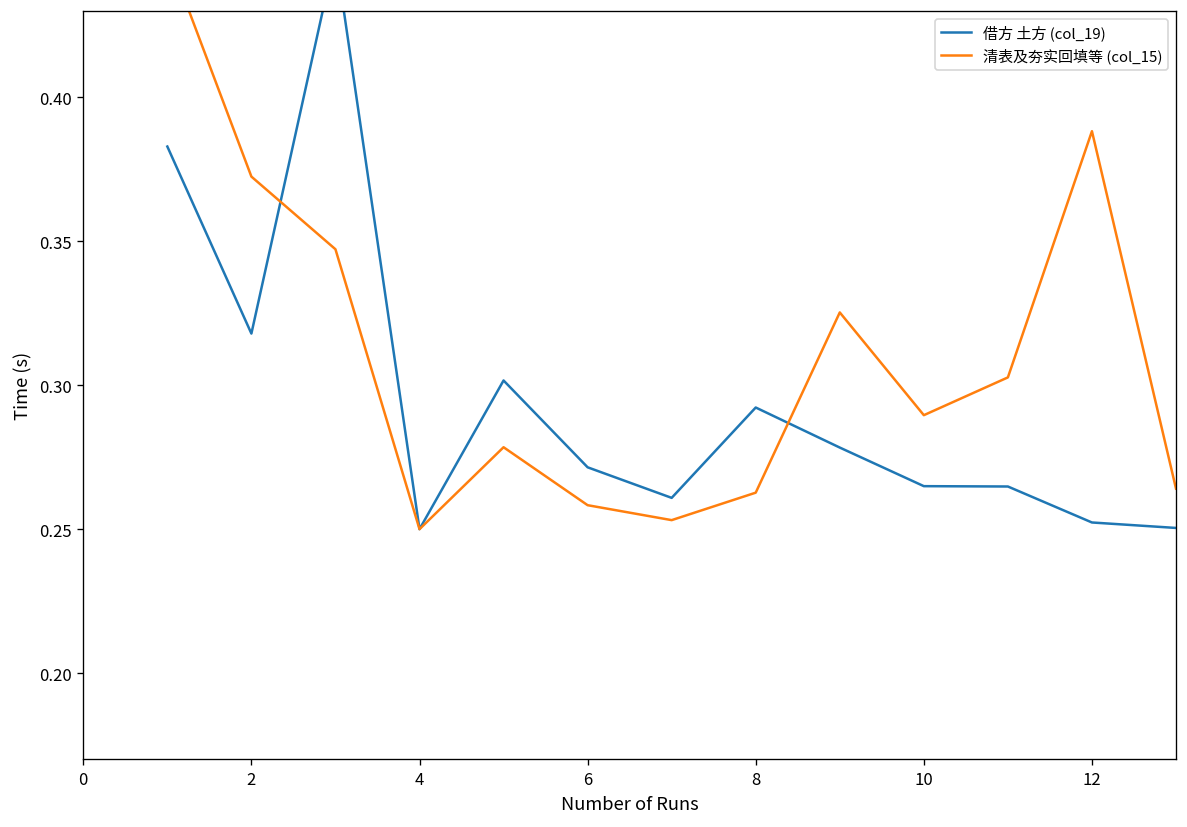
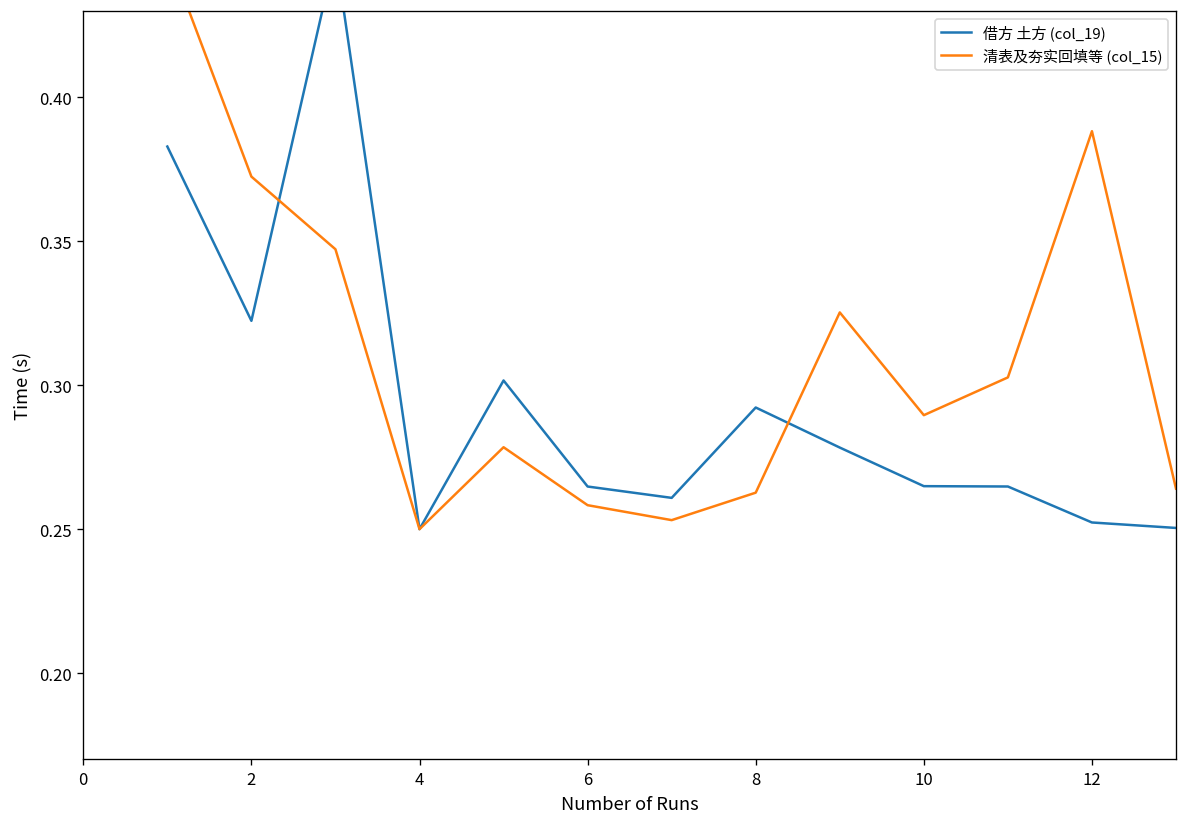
  {
    "借方 土方 (col_19)": {
-     "2": 0.318,
-     "6": 0.271,
+     "2": 0.322,
+     "6": 0.265,
      "8": 0.292,
      "10": 0.265,
      "12": 0.252
    },
    "清表及夯实回填等 (col_15)": {
      "2": 0.372,
      "6": 0.258,
      "8": 0.263,
      "10": 0.290,
      "12": 0.388
    }
  }
